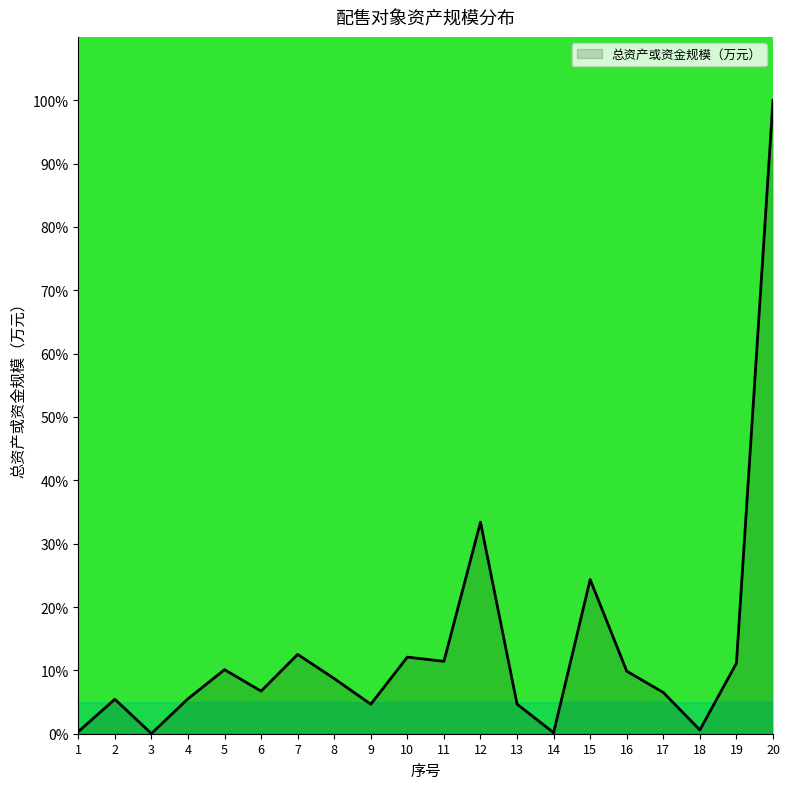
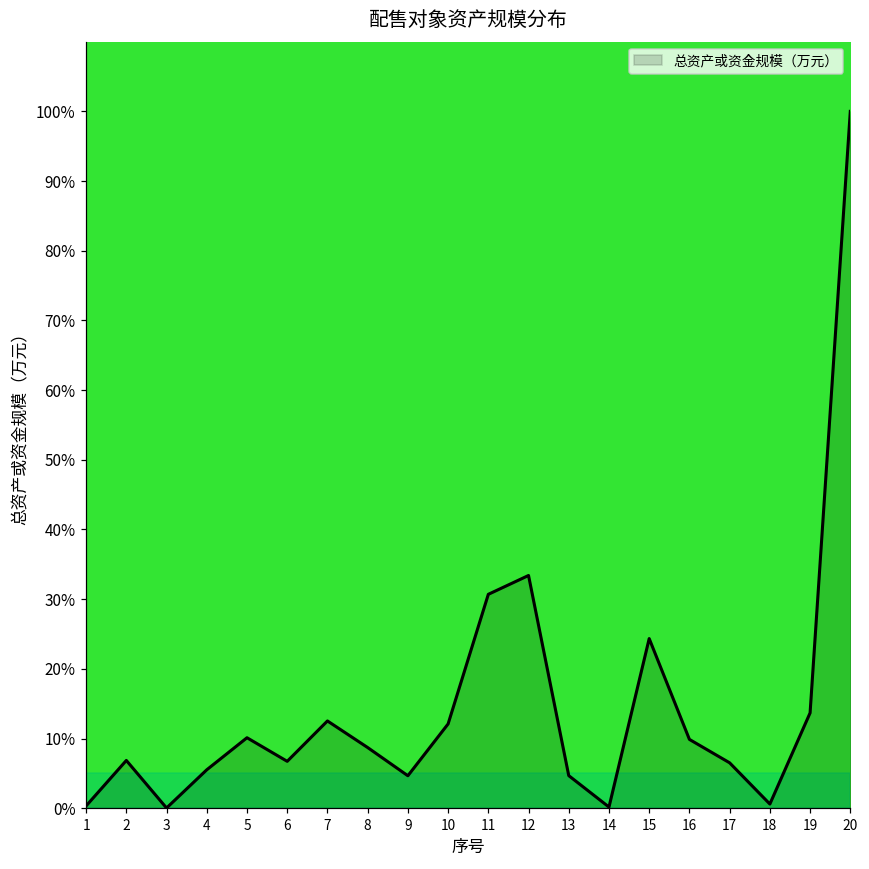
  {
-   "2": "5%",
+   "2": "7%",
    "4": "6%",
    "5": "10%",
    "6": "7%",
    "7": "13%",
    "8": "9%",
    "10": "12%",
-   "11": "11%",
+   "11": "31%",
    "12": "33%",
    "15": "24%",
    "16": "10%",
    "17": "7%",
-   "19": "11%",
+   "19": "14%",
    "20": "100%"
  }
